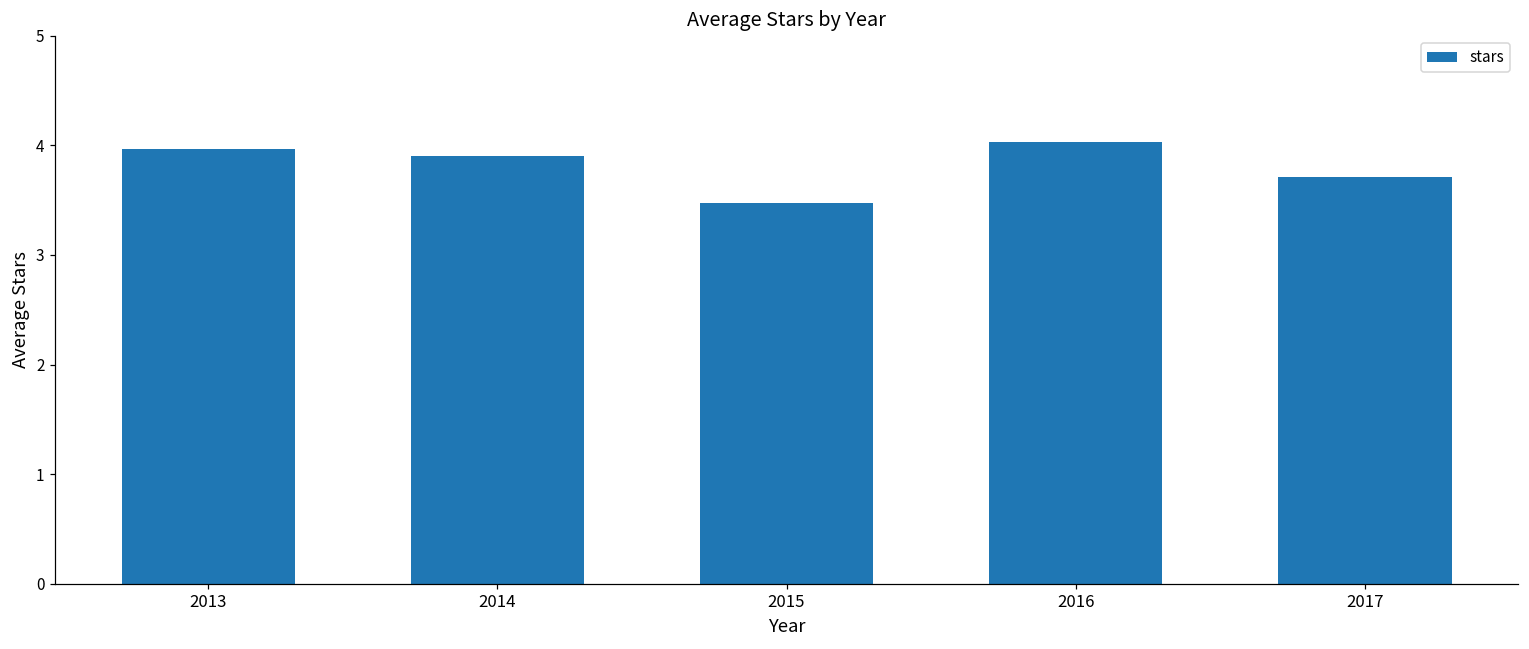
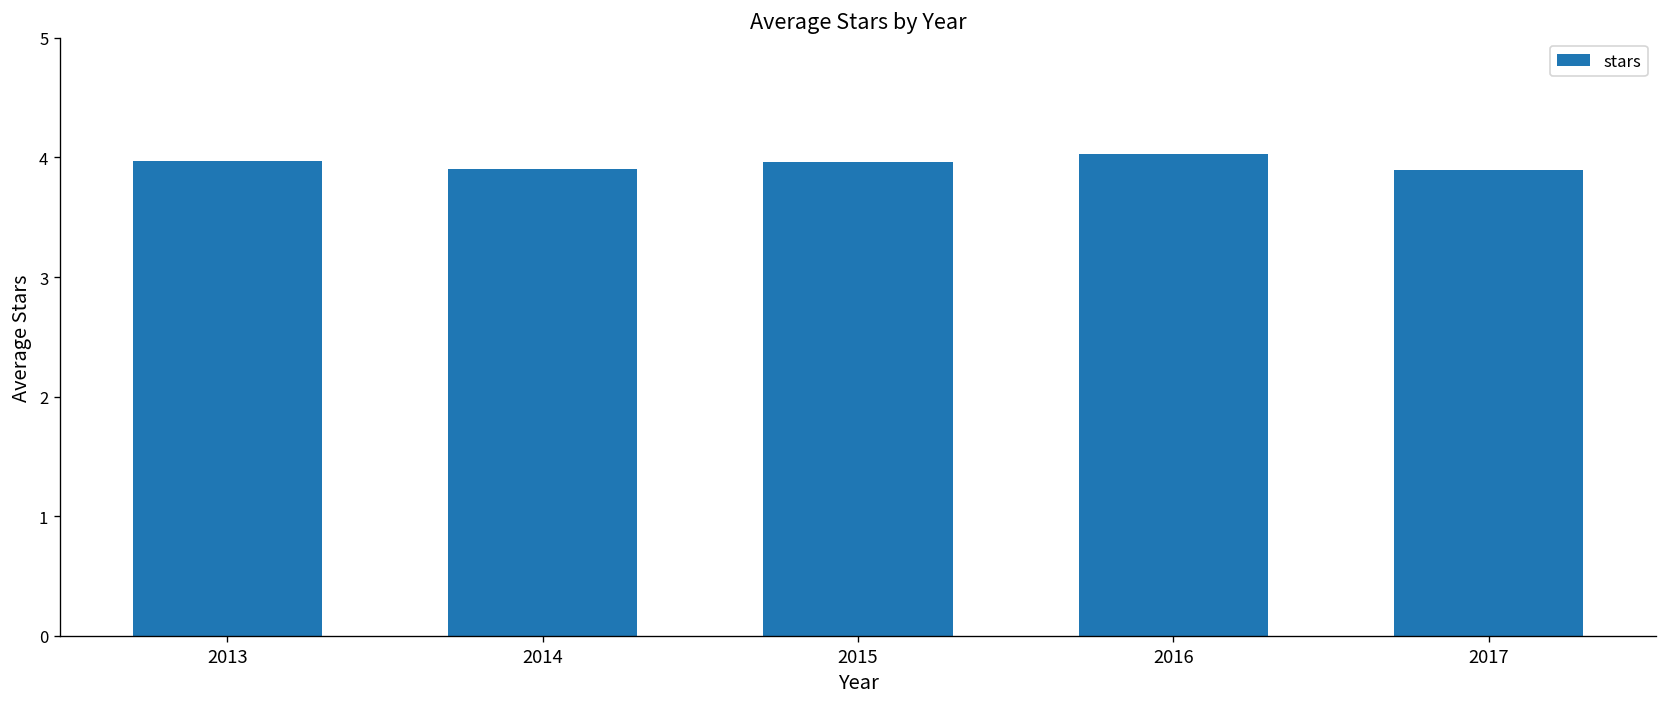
  {
    "2013": 4.0,
    "2014": 3.9,
-   "2015": 3.5,
+   "2015": 4.0,
    "2016": 4.0,
-   "2017": 3.7
+   "2017": 3.9
  }
